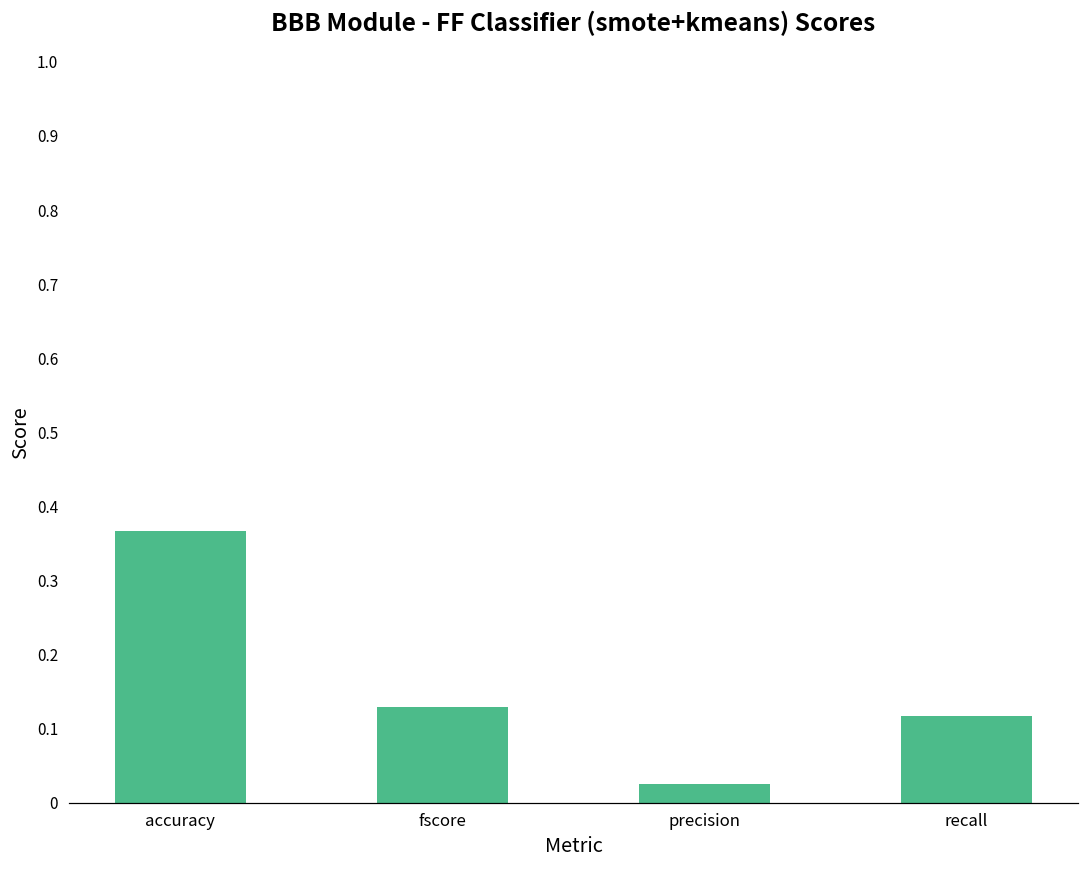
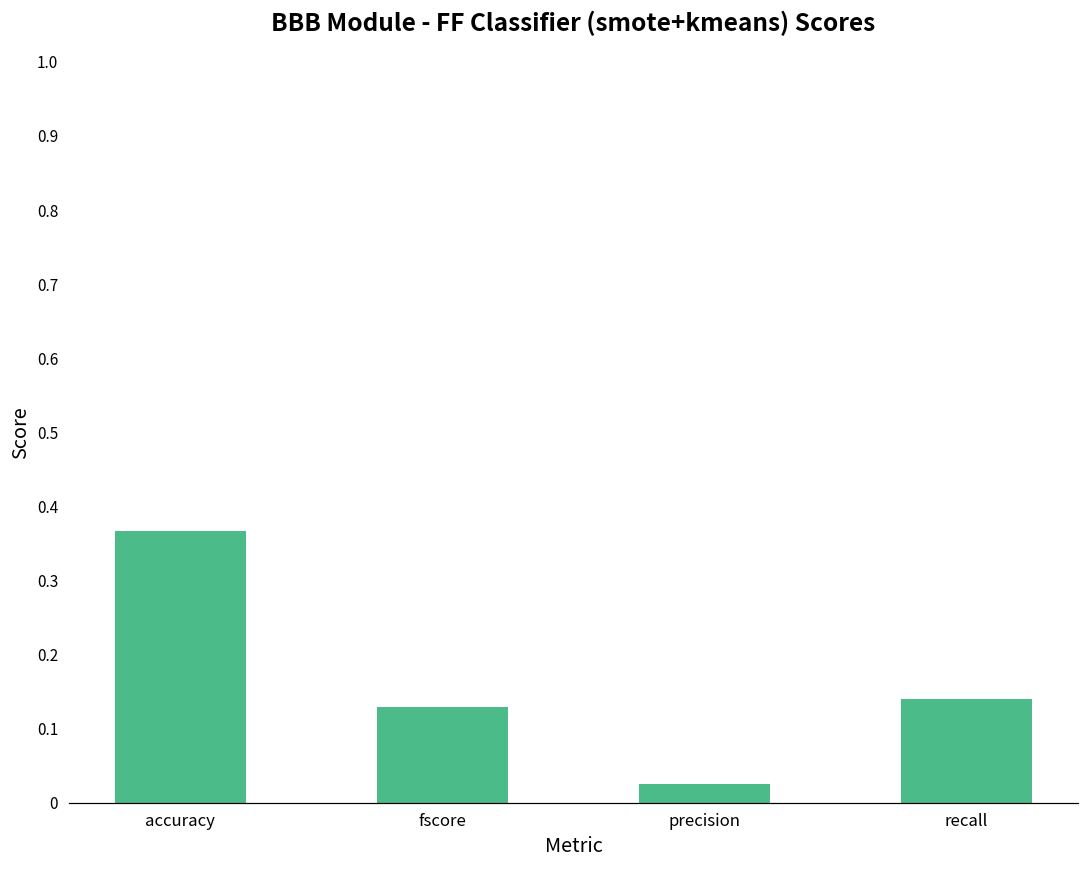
  {
    "accuracy": 0.37,
    "fscore": 0.13,
    "precision": 0.02,
-   "recall": 0.12
+   "recall": 0.14
  }
